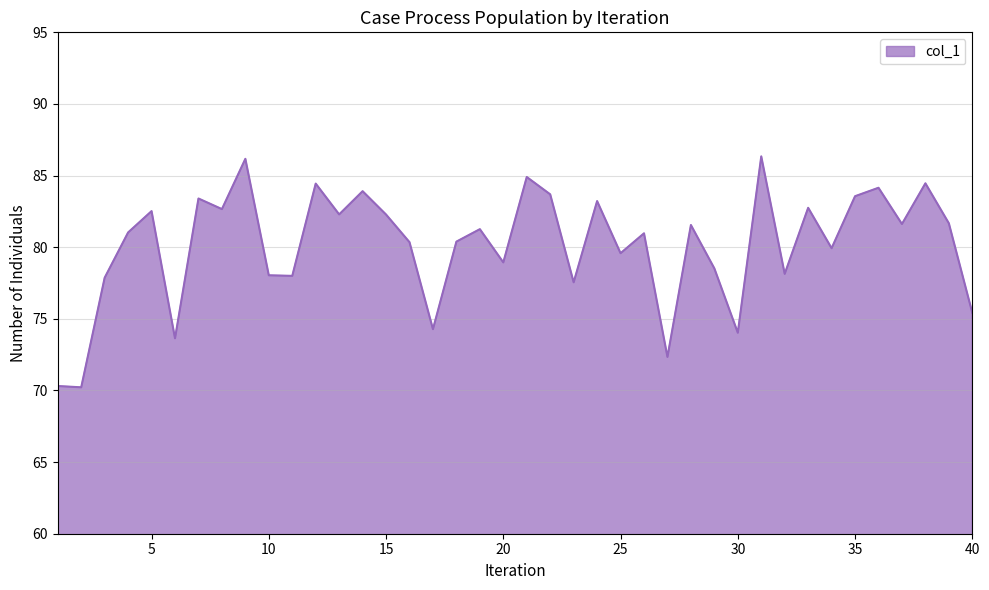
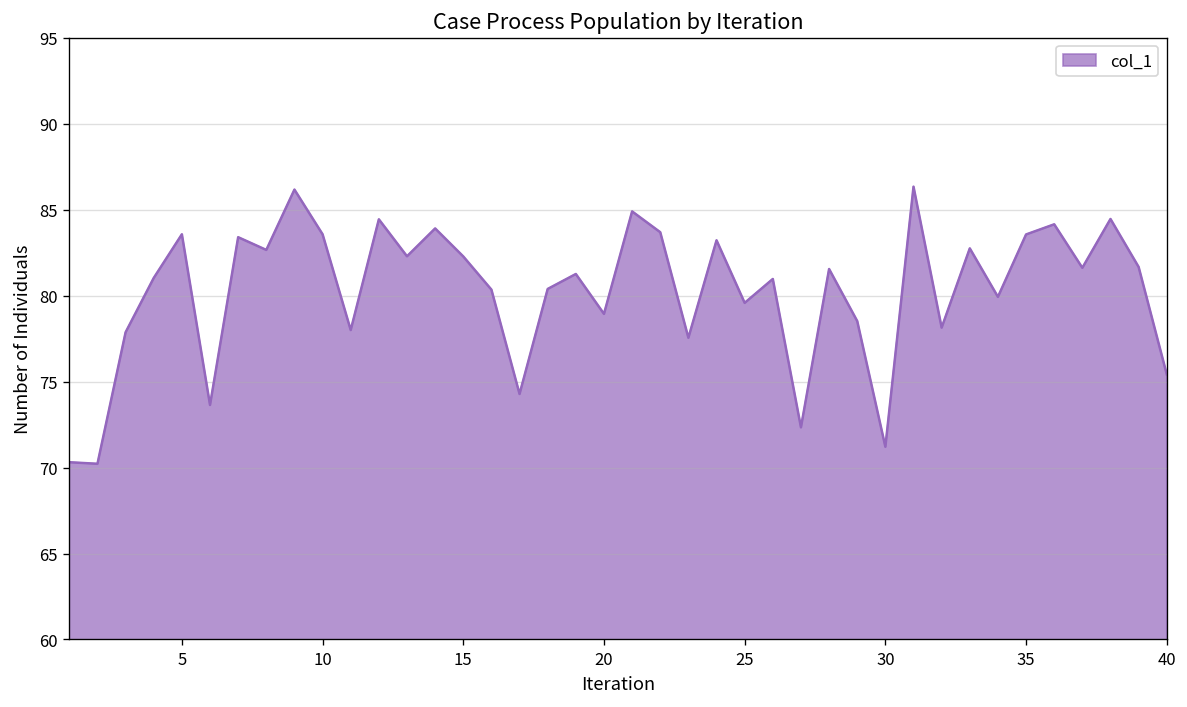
  {
-   "5": 82.5,
-   "10": 78.0,
+   "5": 83.6,
+   "10": 83.6,
    "15": 82.3,
    "20": 78.9,
    "25": 79.6,
-   "30": 74.0,
+   "30": 71.2,
    "35": 83.6,
    "40": 75.4
  }
